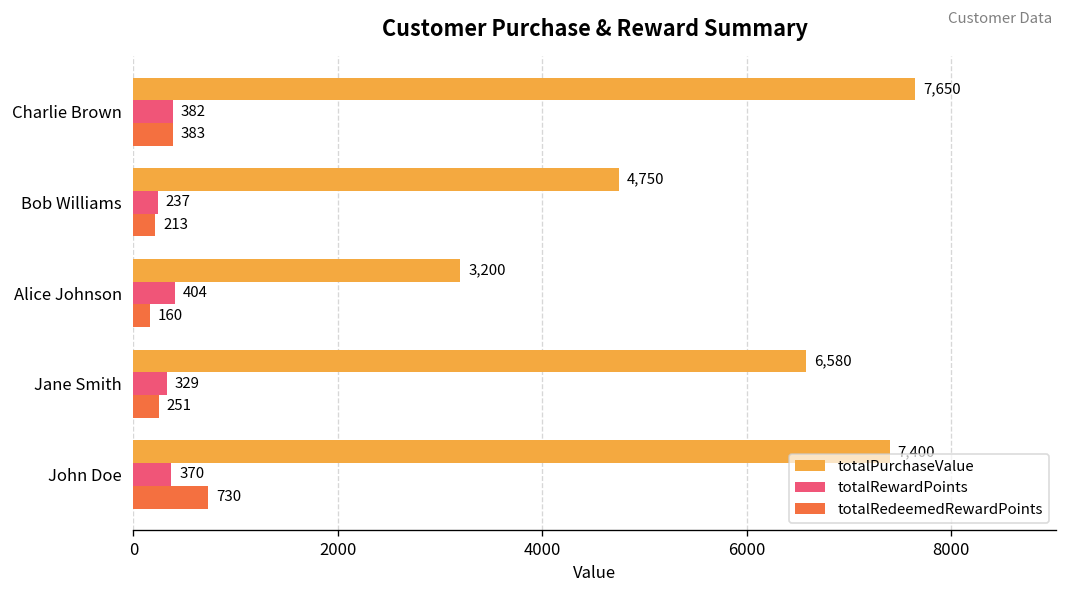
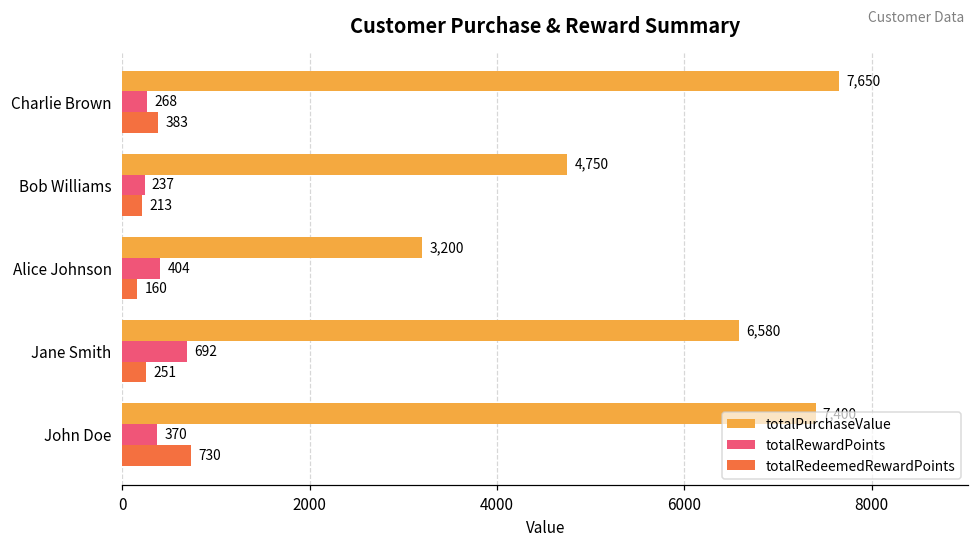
  {
    "totalRewardPoints": {
-     "Charlie Brown": 382,
+     "Charlie Brown": 268,
      "Bob Williams": 237,
      "Alice Johnson": 404,
-     "Jane Smith": 329,
+     "Jane Smith": 692,
      "John Doe": 370
    }
  }
